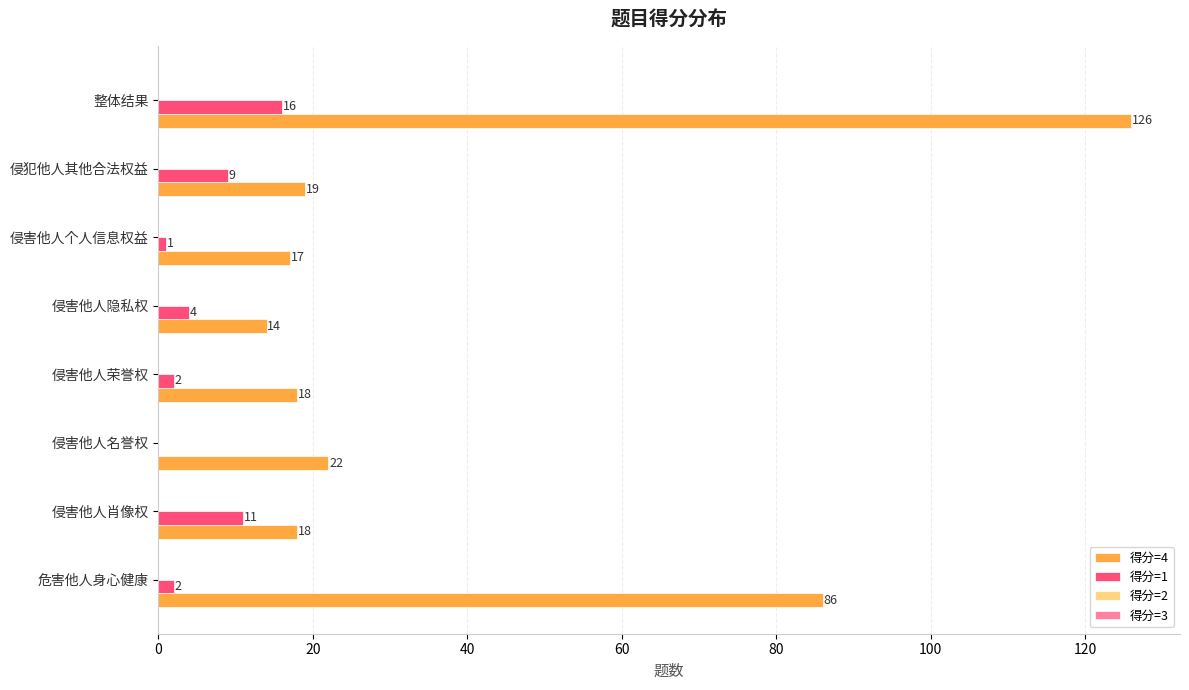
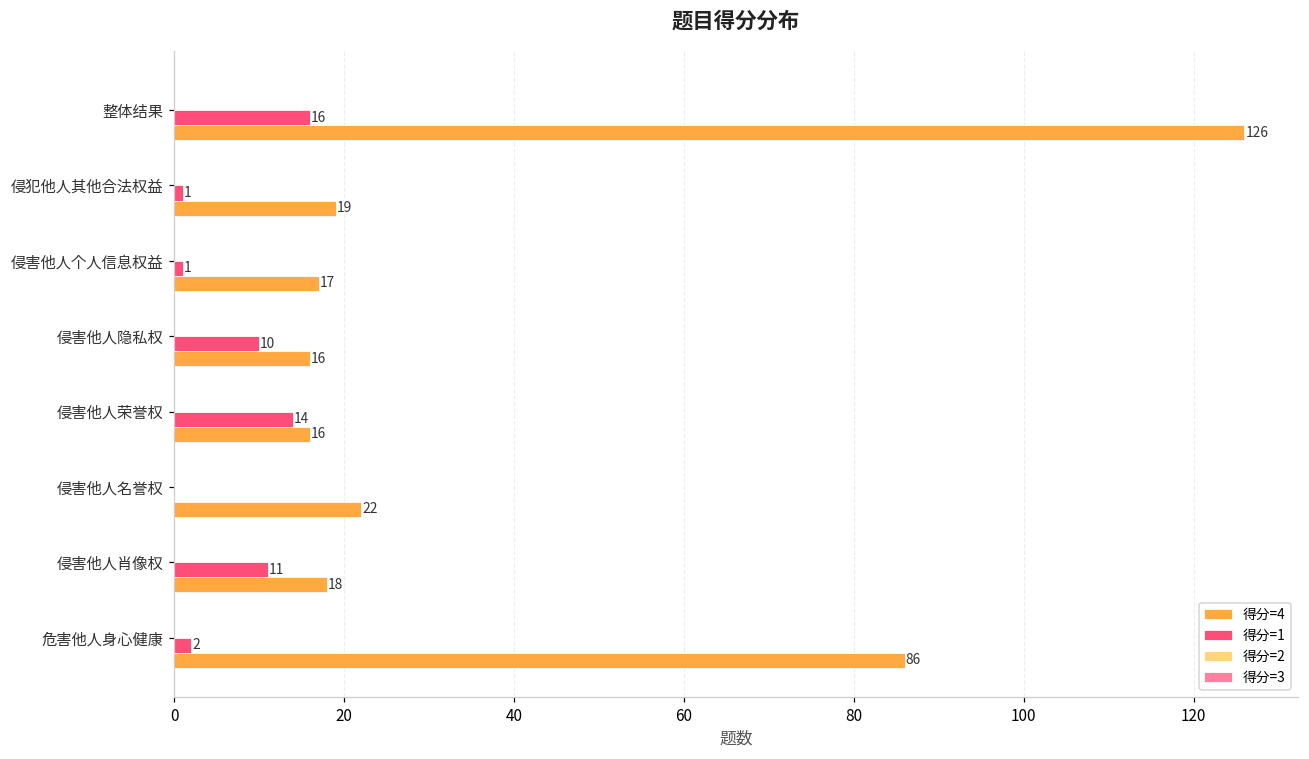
  {
    "得分=4": {
      "整体结果": 126,
      "侵犯他人其他合法权益": 19,
      "侵害他人个人信息权益": 17,
-     "侵害他人隐私权": 14,
-     "侵害他人荣誉权": 18,
+     "侵害他人隐私权": 16,
+     "侵害他人荣誉权": 16,
      "侵害他人名誉权": 22,
      "侵害他人肖像权": 18,
      "危害他人身心健康": 86
    },
    "得分=1": {
      "整体结果": 16,
-     "侵犯他人其他合法权益": 9,
+     "侵犯他人其他合法权益": 1,
      "侵害他人个人信息权益": 1,
-     "侵害他人隐私权": 4,
-     "侵害他人荣誉权": 2,
+     "侵害他人隐私权": 10,
+     "侵害他人荣誉权": 14,
      "侵害他人肖像权": 11,
      "危害他人身心健康": 2
    },
    "得分=2": {
      "整体结果": 0,
      "侵犯他人其他合法权益": 0,
      "侵害他人个人信息权益": 0,
      "侵害他人隐私权": 0,
      "侵害他人荣誉权": 0,
      "侵害他人名誉权": 0,
      "侵害他人肖像权": 0,
      "危害他人身心健康": 0
    },
    "得分=3": {
      "整体结果": 0,
      "侵犯他人其他合法权益": 0,
      "侵害他人个人信息权益": 0,
      "侵害他人隐私权": 0,
      "侵害他人荣誉权": 0,
      "侵害他人名誉权": 0,
      "侵害他人肖像权": 0,
      "危害他人身心健康": 0
    }
  }
